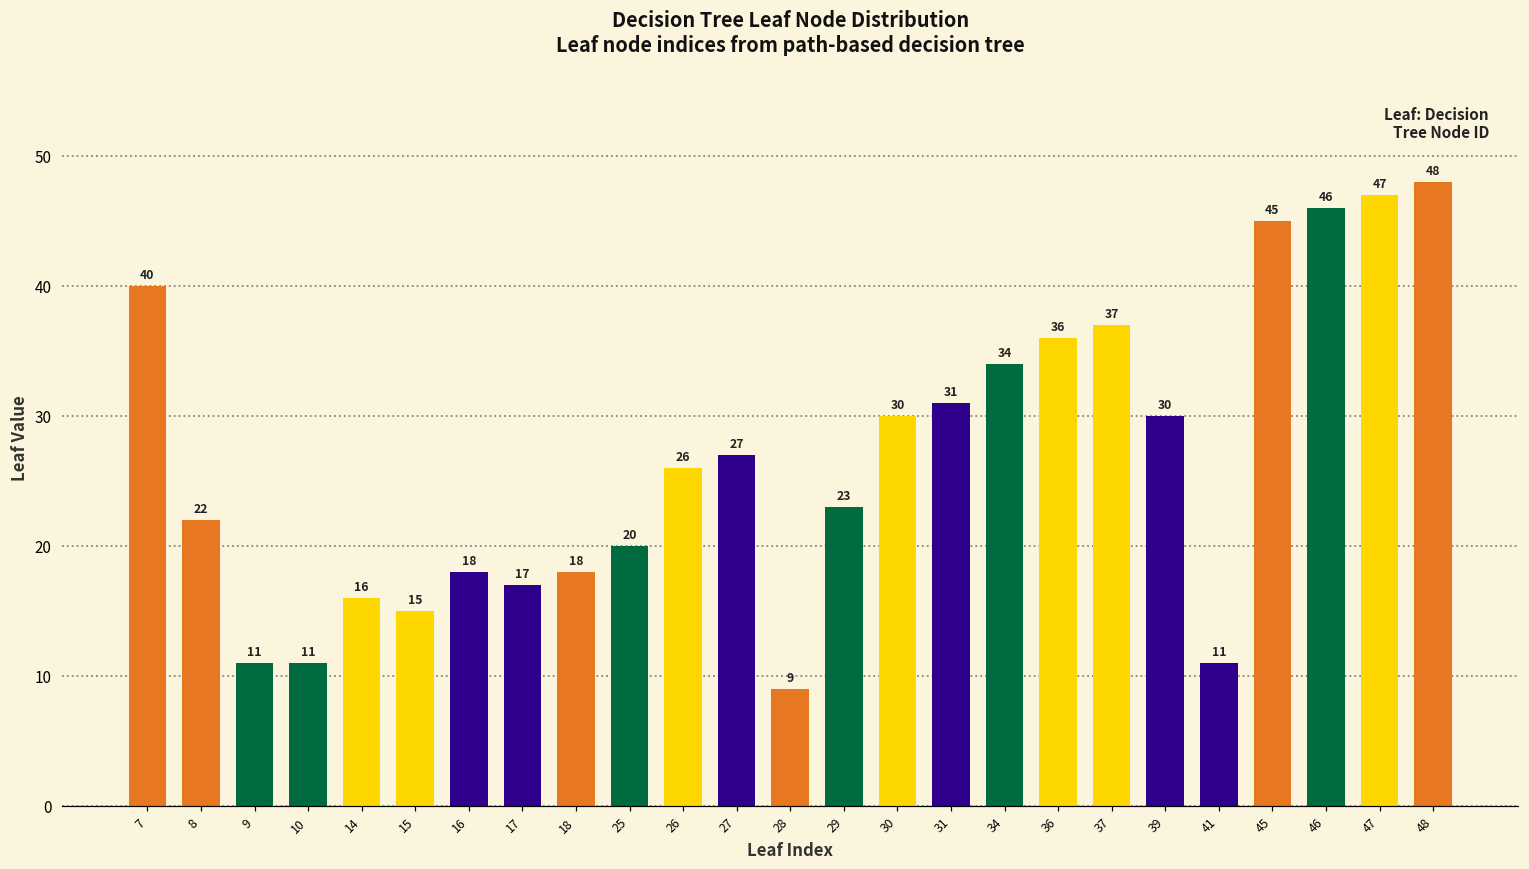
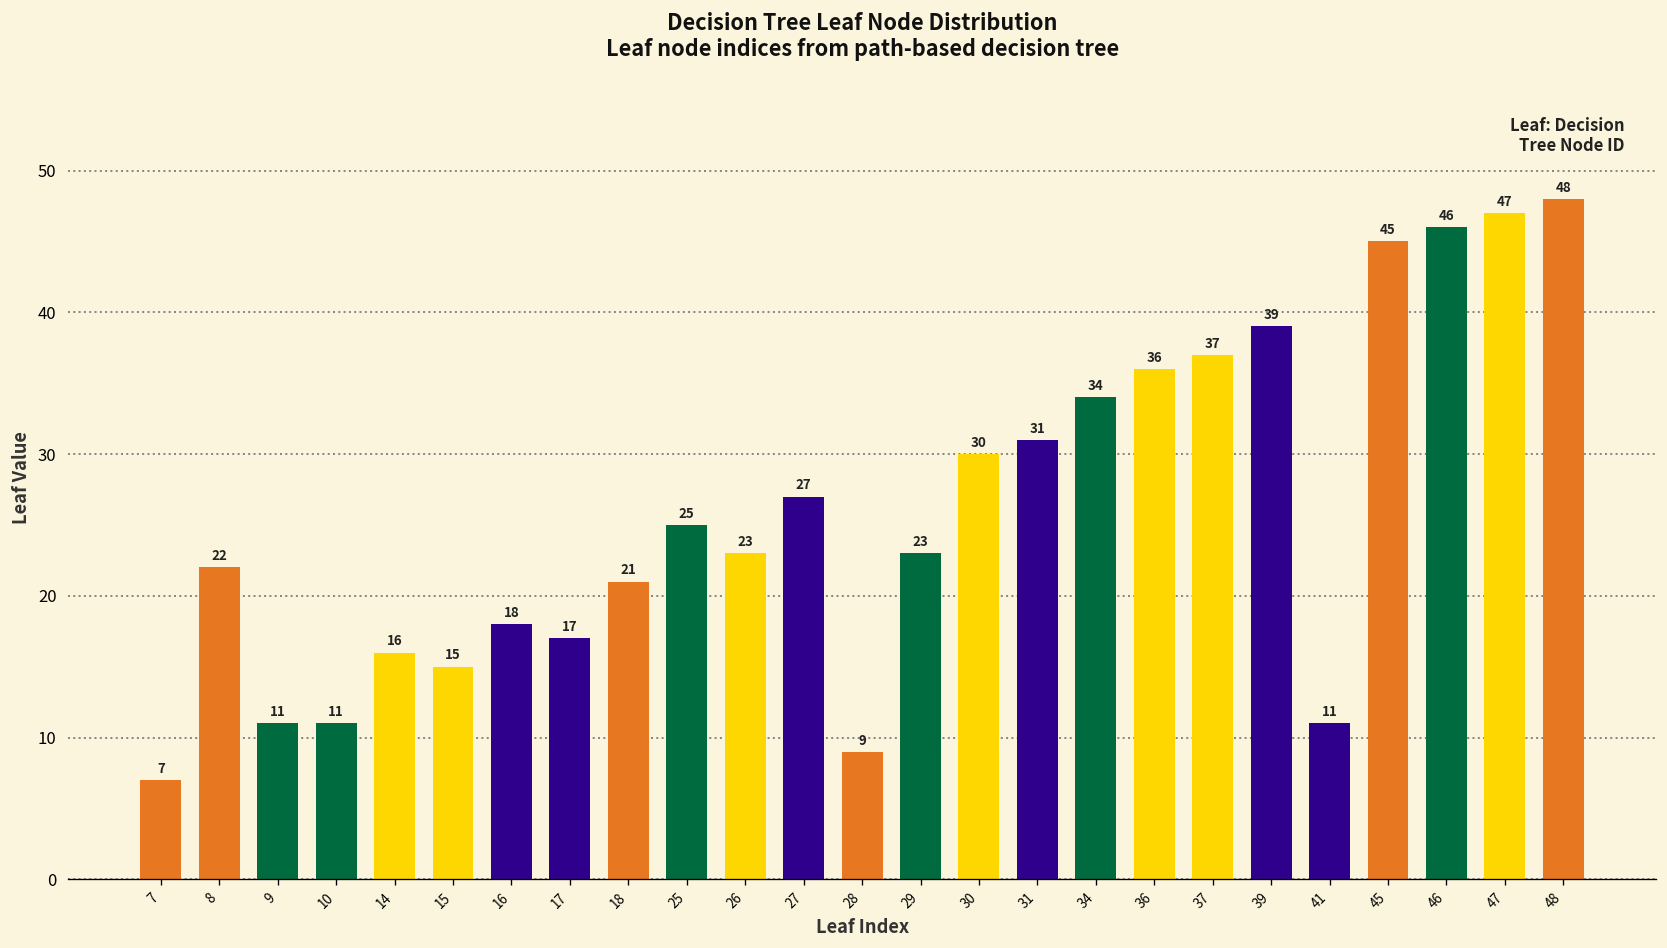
  {
-   "7": 40,
+   "7": 7,
    "8": 22,
    "9": 11,
    "10": 11,
    "14": 16,
    "15": 15,
    "16": 18,
    "17": 17,
-   "18": 18,
-   "25": 20,
-   "26": 26,
+   "18": 21,
+   "25": 25,
+   "26": 23,
    "27": 27,
    "28": 9,
    "29": 23,
    "30": 30,
    "31": 31,
    "34": 34,
    "36": 36,
    "37": 37,
-   "39": 30,
+   "39": 39,
    "41": 11,
    "45": 45,
    "46": 46,
    "47": 47,
    "48": 48
  }
